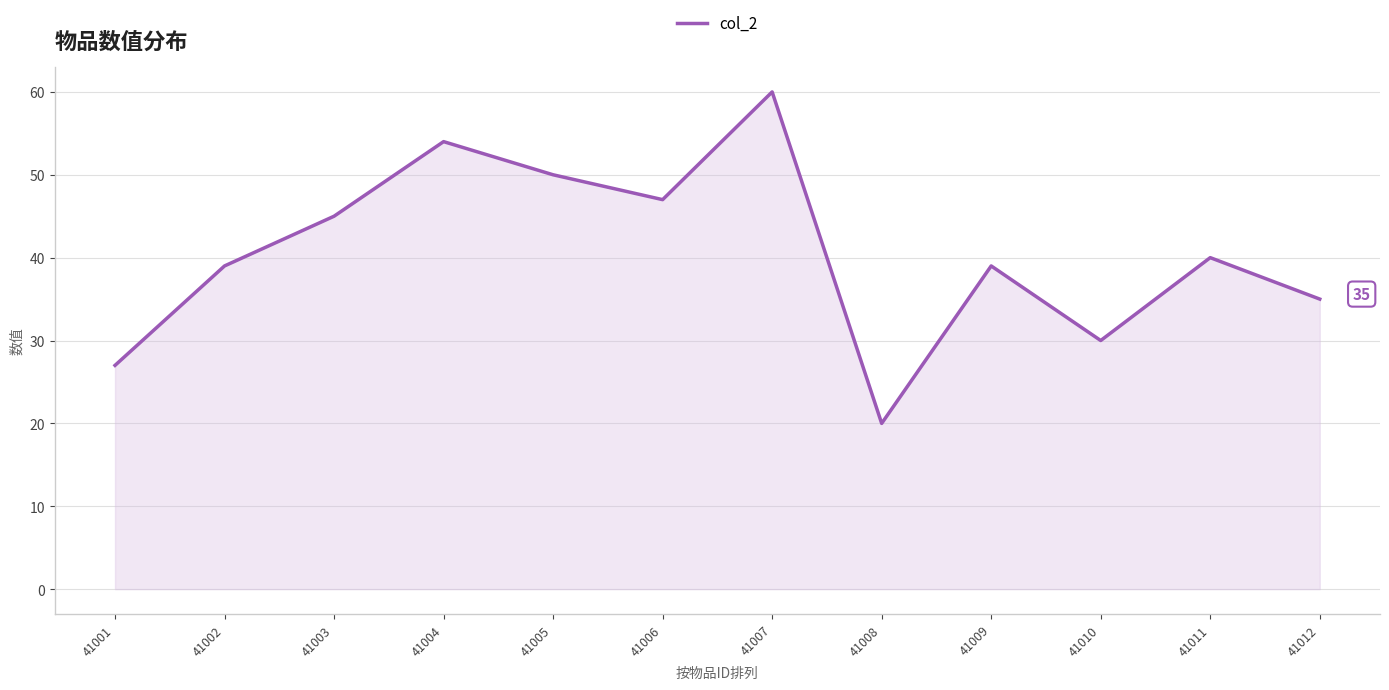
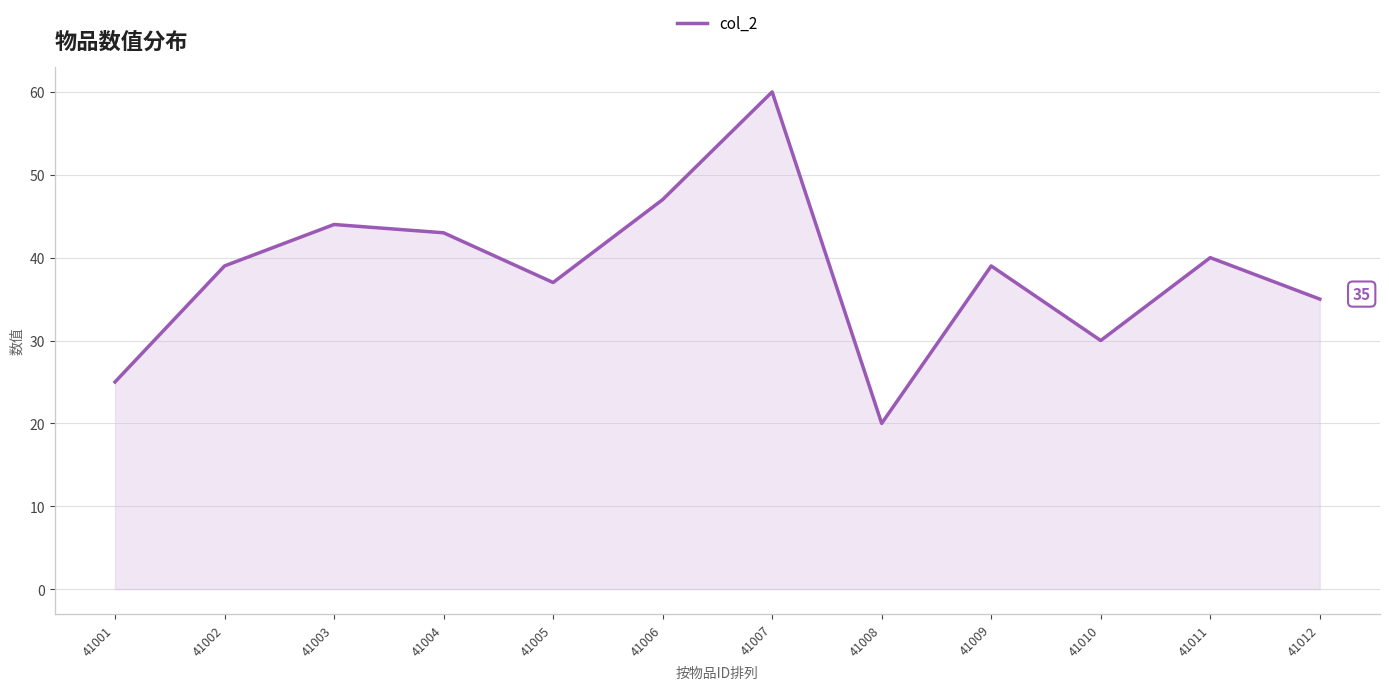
  {
-   "41001": 27,
+   "41001": 25,
    "41002": 39,
-   "41003": 45,
-   "41004": 54,
-   "41005": 50,
+   "41003": 44,
+   "41004": 43,
+   "41005": 37,
    "41006": 47,
    "41007": 60,
    "41008": 20,
    "41009": 39,
    "41010": 30,
    "41011": 40,
    "41012": 35
  }
